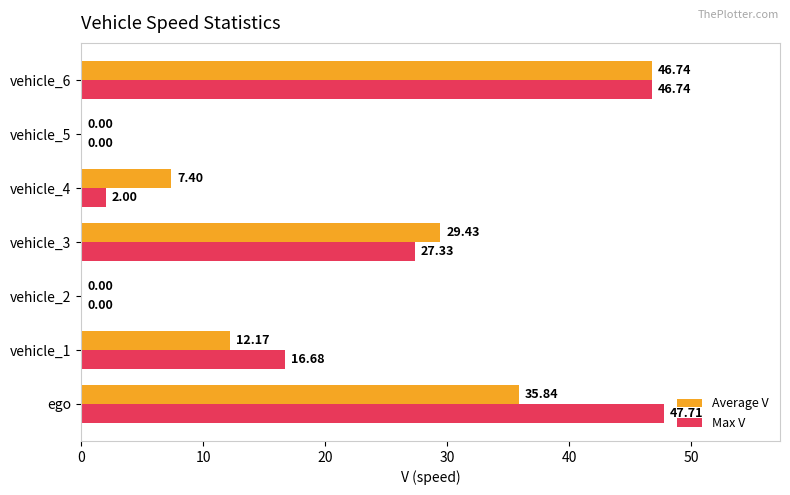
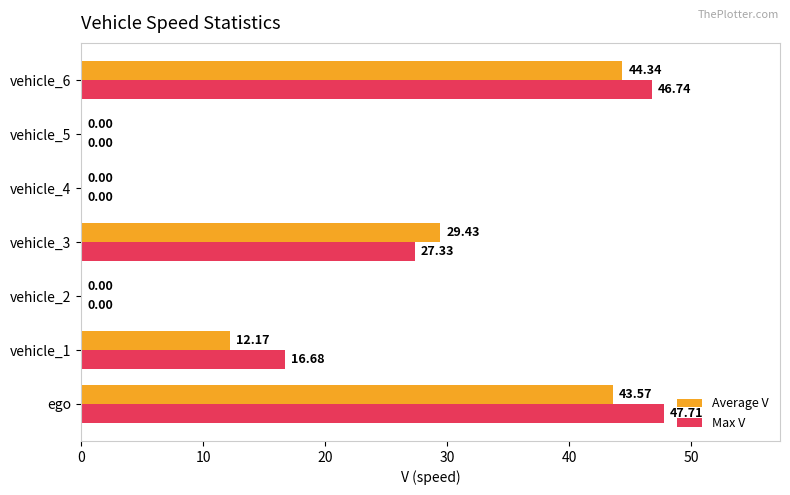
  {
    "Average V": {
-     "vehicle_6": 46.74,
+     "vehicle_6": 44.34,
      "vehicle_5": 0.00,
-     "vehicle_4": 7.40,
+     "vehicle_4": 0.00,
      "vehicle_3": 29.43,
      "vehicle_2": 0.00,
      "vehicle_1": 12.17,
-     "ego": 35.84
+     "ego": 43.57
    },
    "Max V": {
      "vehicle_6": 46.74,
      "vehicle_5": 0.00,
-     "vehicle_4": 2.00,
+     "vehicle_4": 0.00,
      "vehicle_3": 27.33,
      "vehicle_2": 0.00,
      "vehicle_1": 16.68,
      "ego": 47.71
    }
  }
